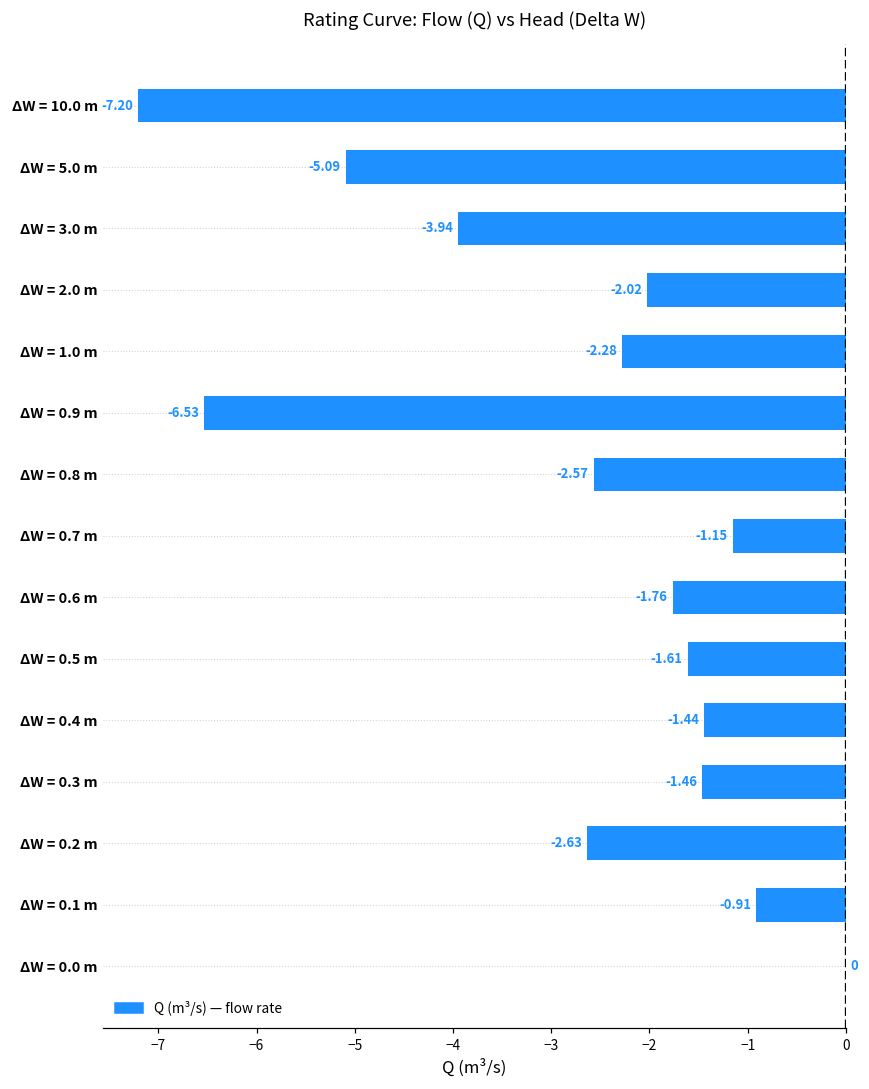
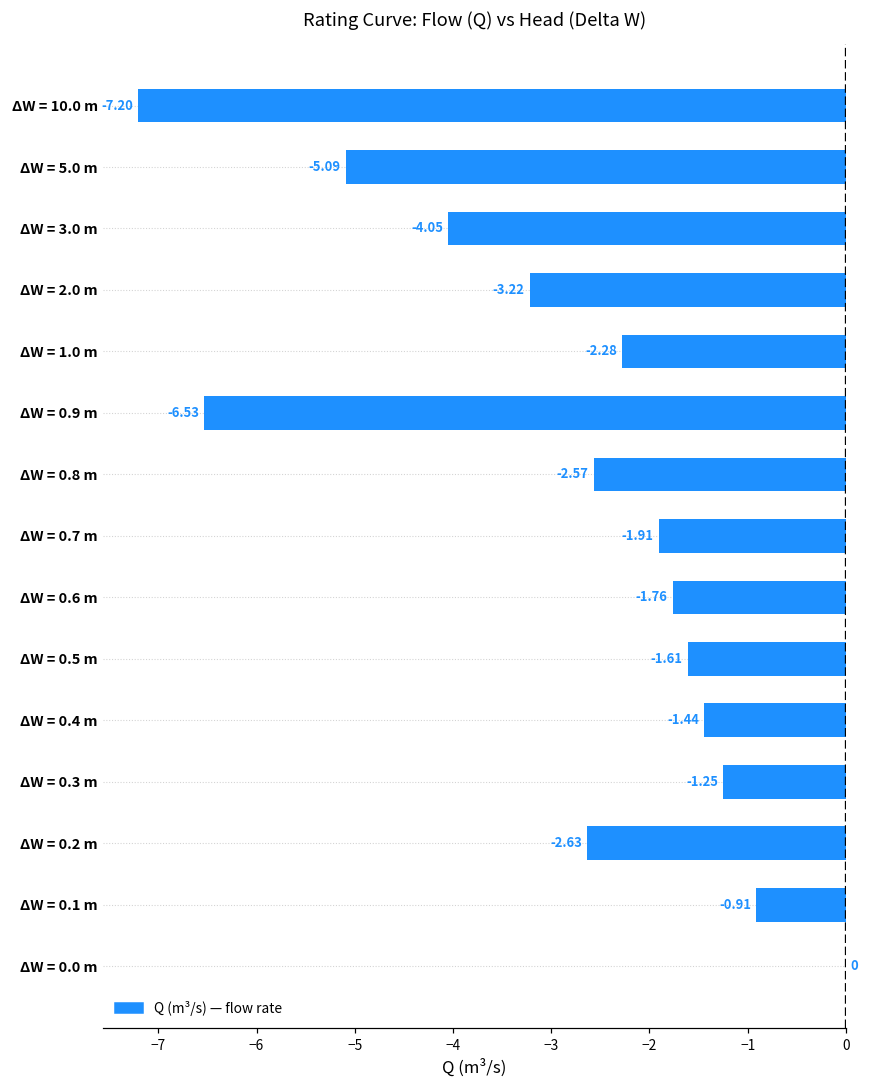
  {
    "ΔW = 10.0 m": -7.20,
    "ΔW = 5.0 m": -5.09,
-   "ΔW = 3.0 m": -3.94,
-   "ΔW = 2.0 m": -2.02,
+   "ΔW = 3.0 m": -4.05,
+   "ΔW = 2.0 m": -3.22,
    "ΔW = 1.0 m": -2.28,
    "ΔW = 0.9 m": -6.53,
    "ΔW = 0.8 m": -2.57,
-   "ΔW = 0.7 m": -1.15,
+   "ΔW = 0.7 m": -1.91,
    "ΔW = 0.6 m": -1.76,
    "ΔW = 0.5 m": -1.61,
    "ΔW = 0.4 m": -1.44,
-   "ΔW = 0.3 m": -1.46,
+   "ΔW = 0.3 m": -1.25,
    "ΔW = 0.2 m": -2.63,
    "ΔW = 0.1 m": -0.91,
    "ΔW = 0.0 m": 0
  }
